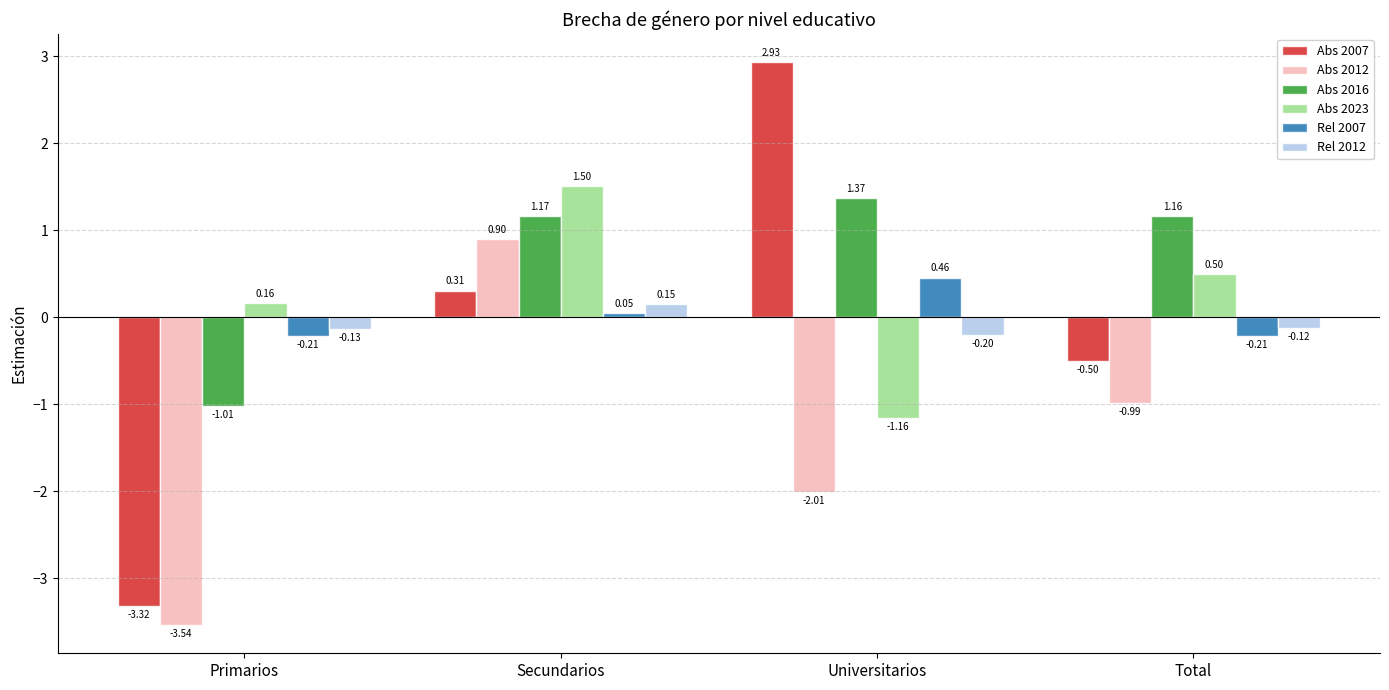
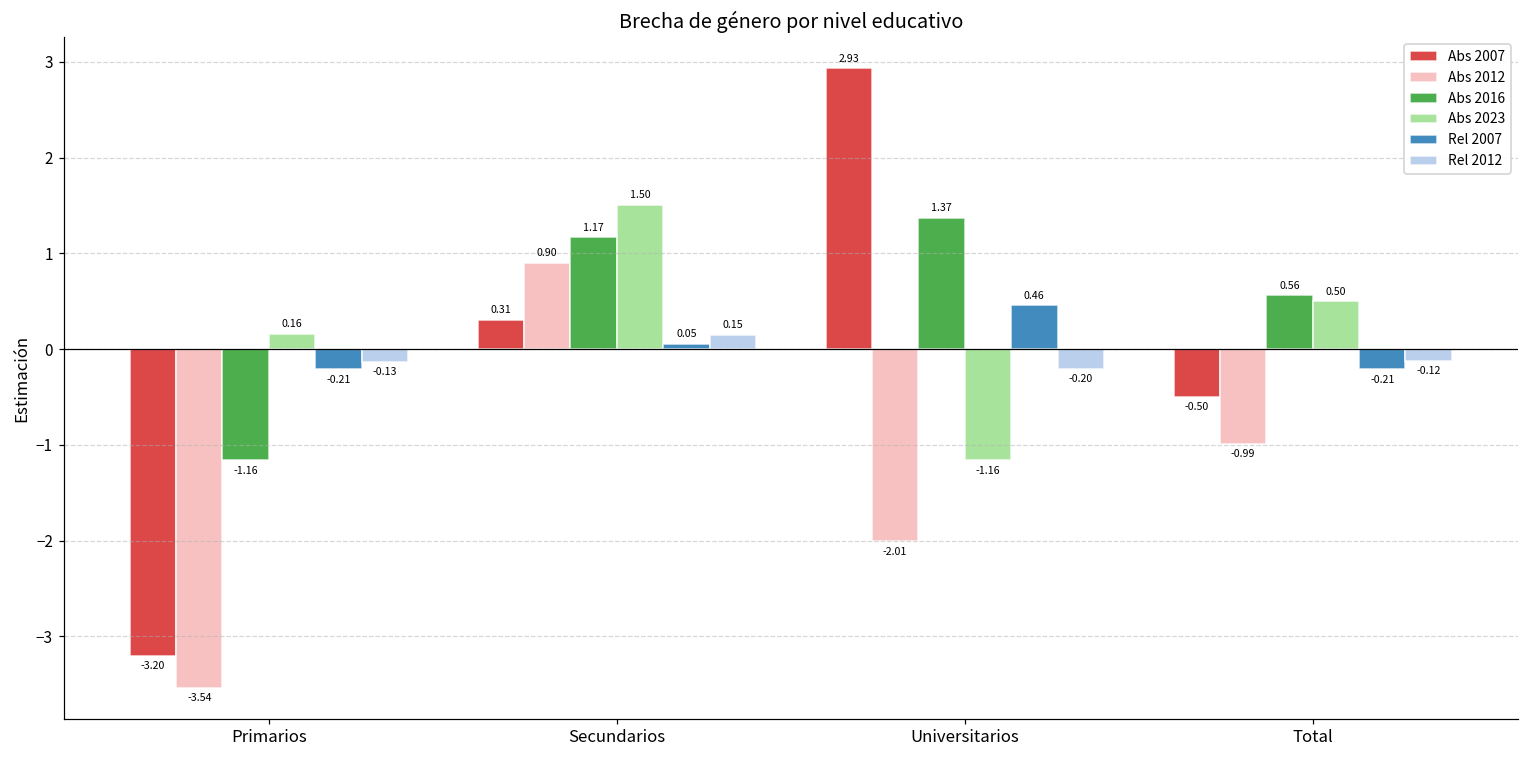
  {
    "Abs 2007": {
-     "Primarios": -3.32,
+     "Primarios": -3.20,
      "Secundarios": 0.31,
      "Universitarios": 2.93,
      "Total": -0.50
    },
    "Abs 2012": {
      "Primarios": -3.54,
      "Secundarios": 0.90,
      "Universitarios": -2.01,
      "Total": -0.99
    },
    "Abs 2016": {
-     "Primarios": -1.01,
+     "Primarios": -1.16,
      "Secundarios": 1.17,
      "Universitarios": 1.37,
-     "Total": 1.16
+     "Total": 0.56
    },
    "Abs 2023": {
      "Primarios": 0.16,
      "Secundarios": 1.50,
      "Universitarios": -1.16,
      "Total": 0.50
    },
    "Rel 2007": {
      "Primarios": -0.21,
      "Secundarios": 0.05,
      "Universitarios": 0.46,
      "Total": -0.21
    },
    "Rel 2012": {
      "Primarios": -0.13,
      "Secundarios": 0.15,
      "Universitarios": -0.20,
      "Total": -0.12
    }
  }
